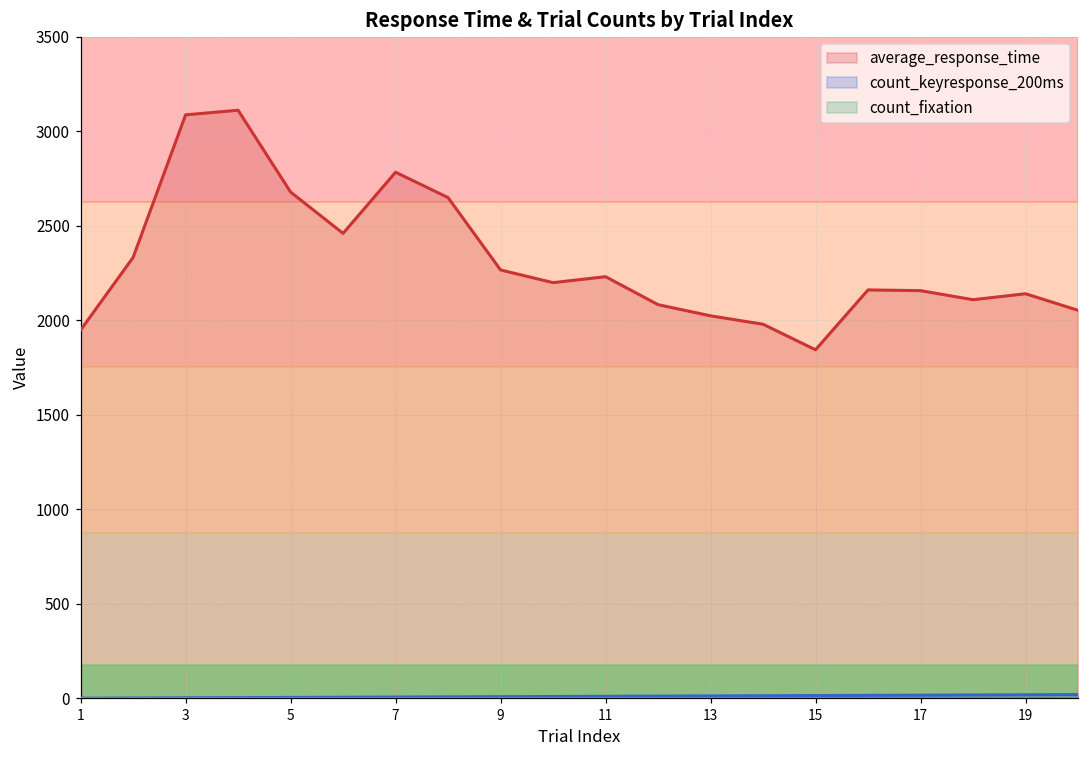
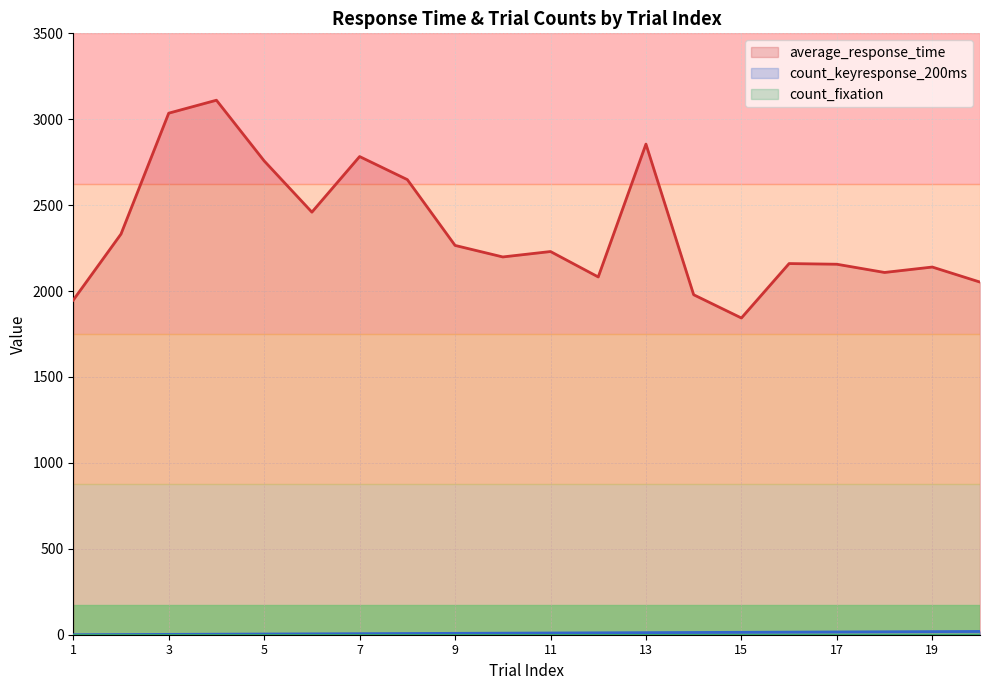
  {
    "average_response_time": {
      "1": 1950,
-     "3": 3090,
-     "5": 2680,
+     "3": 3040,
+     "5": 2760,
      "7": 2780,
      "9": 2270,
      "11": 2230,
-     "13": 2020,
+     "13": 2860,
      "15": 1840,
      "17": 2160,
      "19": 2140
    }
  }
